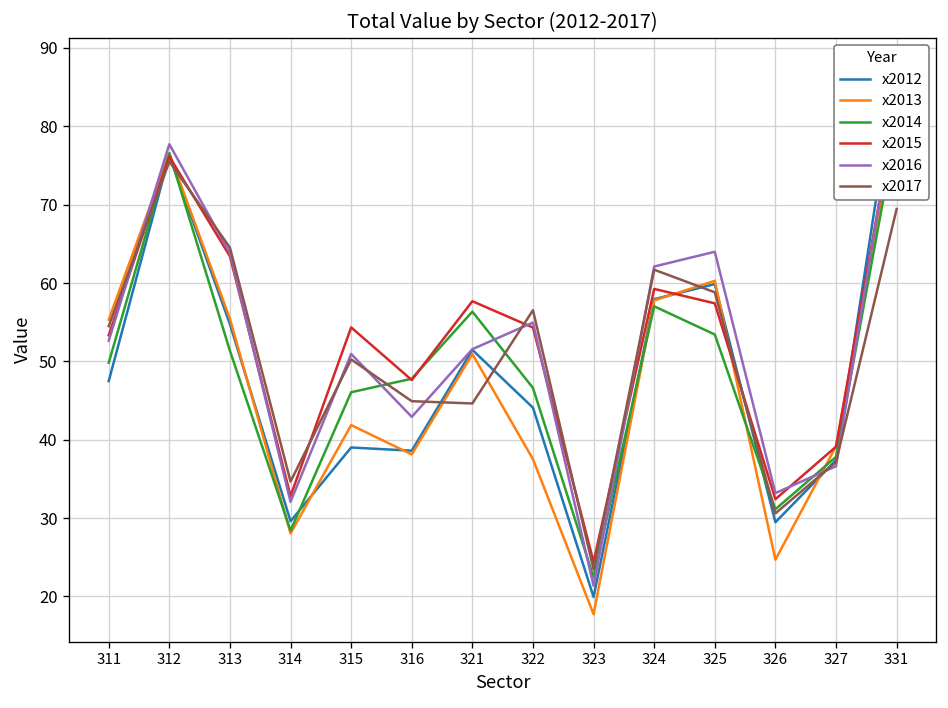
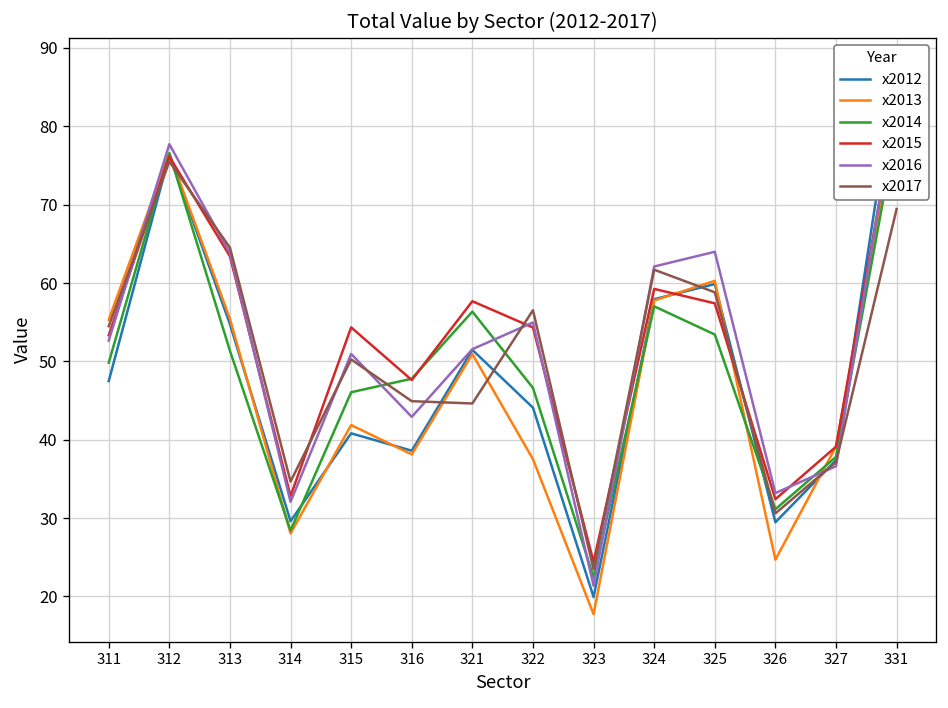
  {
    "x2012": {
      "311": 47,
      "313": 55,
      "314": 30,
-     "315": 39,
+     "315": 41,
      "316": 39,
      "322": 44,
      "323": 20,
      "325": 60,
      "326": 29
    },
    "x2013": {
      "311": 55,
      "313": 55,
      "315": 42,
      "316": 38,
      "321": 51,
      "322": 38,
      "323": 18,
      "325": 60,
      "326": 25
    },
    "x2014": {
      "311": 50,
      "313": 51,
      "315": 46,
      "321": 56,
      "322": 47,
      "323": 22,
      "324": 57,
      "325": 53,
      "326": 31,
      "327": 38
    },
    "x2015": {
      "311": 53,
      "313": 63,
      "314": 33,
      "315": 54,
      "321": 58,
      "322": 54,
      "323": 24,
      "324": 59,
      "325": 57,
      "326": 32
    },
    "x2016": {
      "311": 53,
      "312": 78,
      "313": 64,
      "314": 32,
      "315": 51,
      "316": 43,
      "322": 55,
      "323": 21,
      "324": 62,
      "325": 64,
      "326": 33,
      "327": 37
    },
    "x2017": {
      "311": 54,
      "312": 76,
      "313": 65,
      "314": 35,
      "315": 50,
      "316": 45,
      "321": 45,
      "322": 57,
      "323": 23,
      "324": 62,
      "325": 59,
      "326": 31
    }
  }
